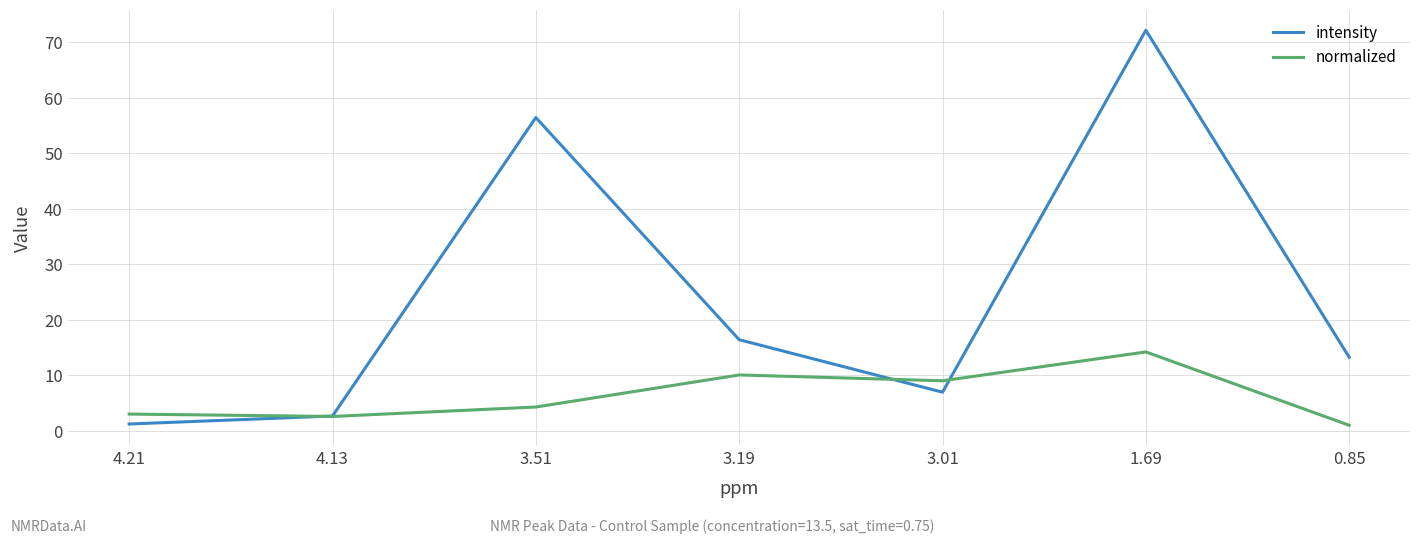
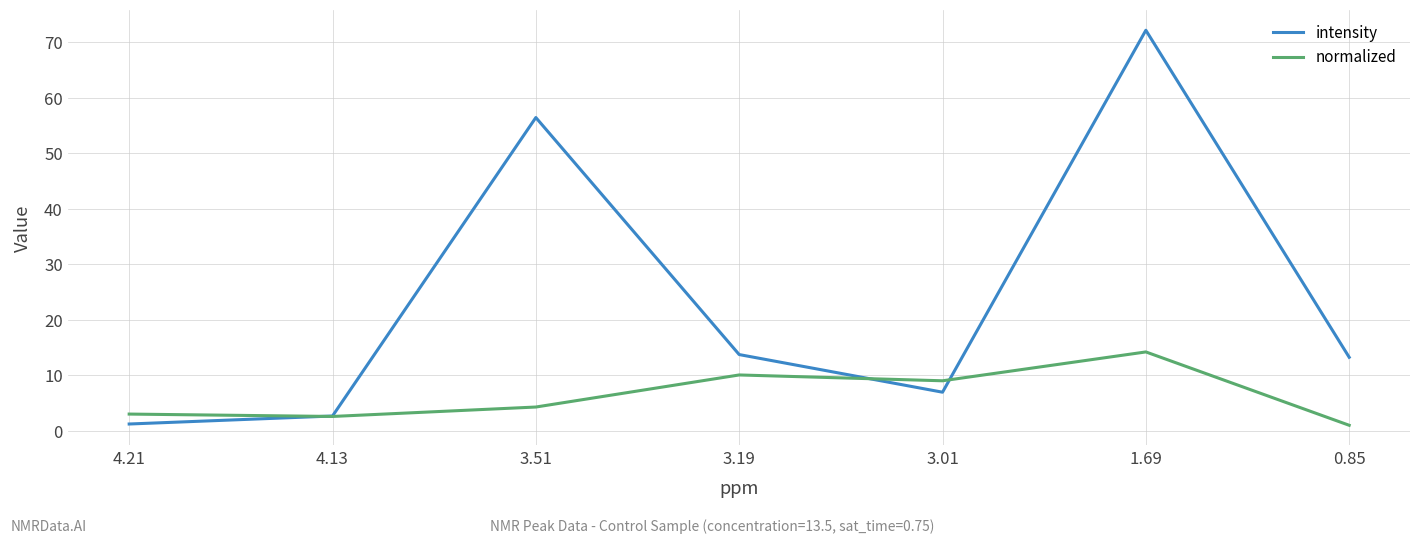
  {
    "intensity": {
      "4.21": 1,
      "3.51": 56,
-     "3.19": 16,
+     "3.19": 14,
      "3.01": 7,
      "1.69": 72,
      "0.85": 13
    },
    "normalized": {
      "4.21": 3,
      "3.51": 4,
      "3.19": 10,
      "3.01": 9,
      "1.69": 14,
      "0.85": 1
    }
  }
